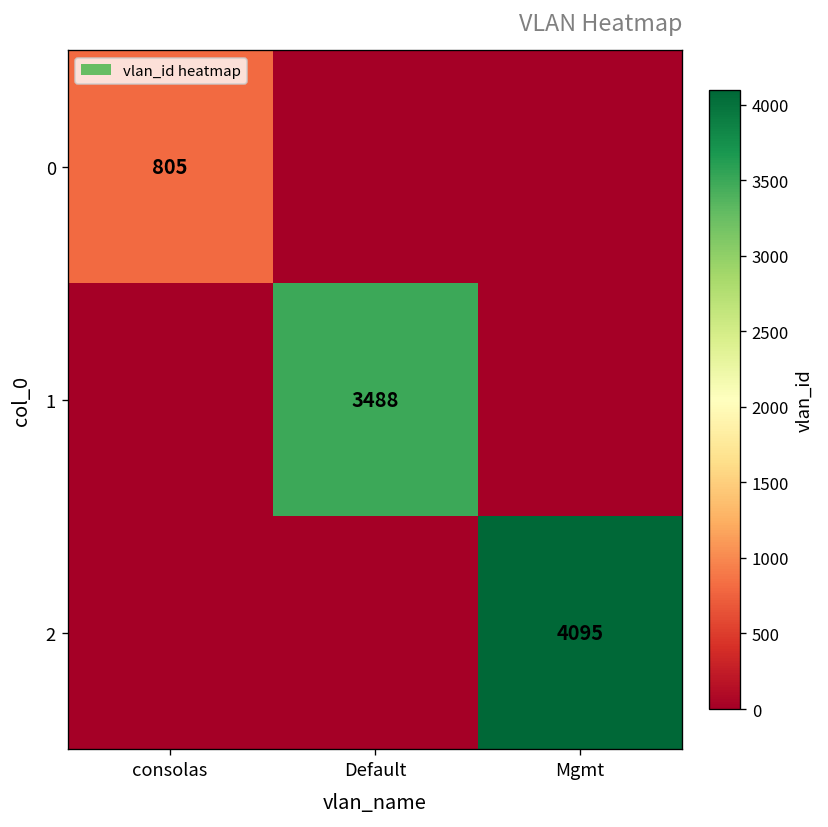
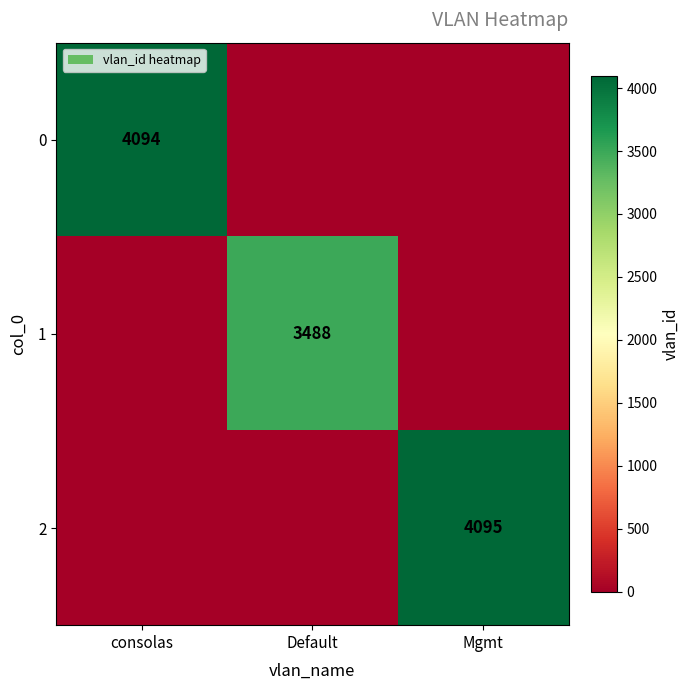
  {
    "0": {
-     "consolas": 805
+     "consolas": 4094
    },
    "1": {
      "Default": 3488
    },
    "2": {
      "Mgmt": 4095
    }
  }
